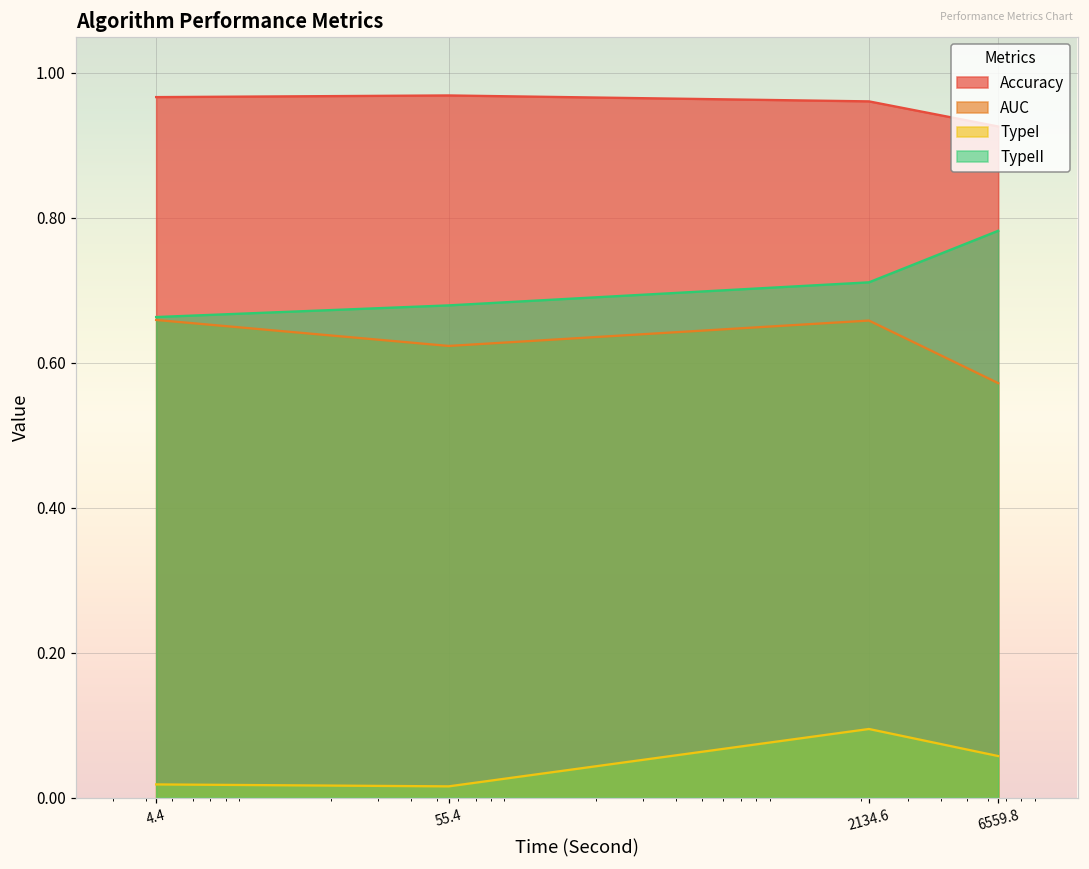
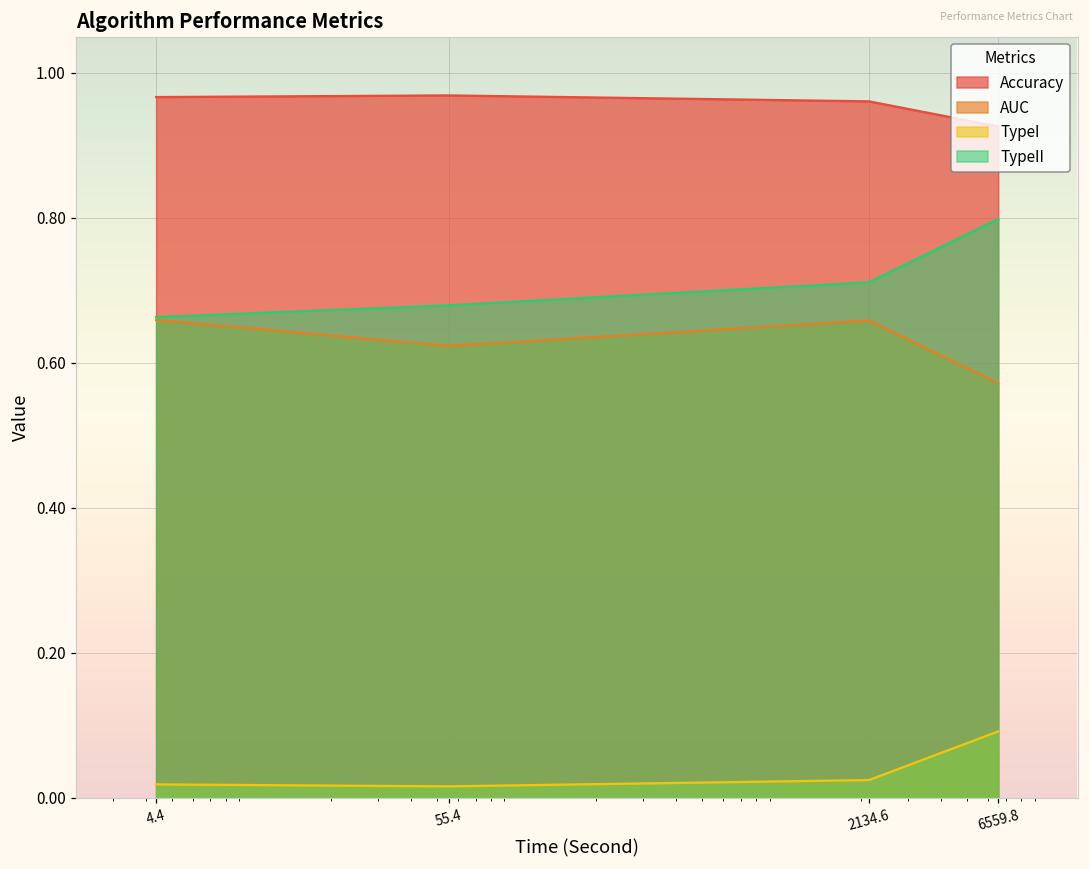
  {
    "TypeI": {
      "4.4": 0.02,
      "55.4": 0.02,
-     "2134.6": 0.09,
-     "6559.8": 0.06
+     "2134.6": 0.02,
+     "6559.8": 0.09
    },
    "TypeII": {
      "4.4": 0.66,
      "55.4": 0.68,
      "2134.6": 0.71,
-     "6559.8": 0.78
+     "6559.8": 0.80
    }
  }
